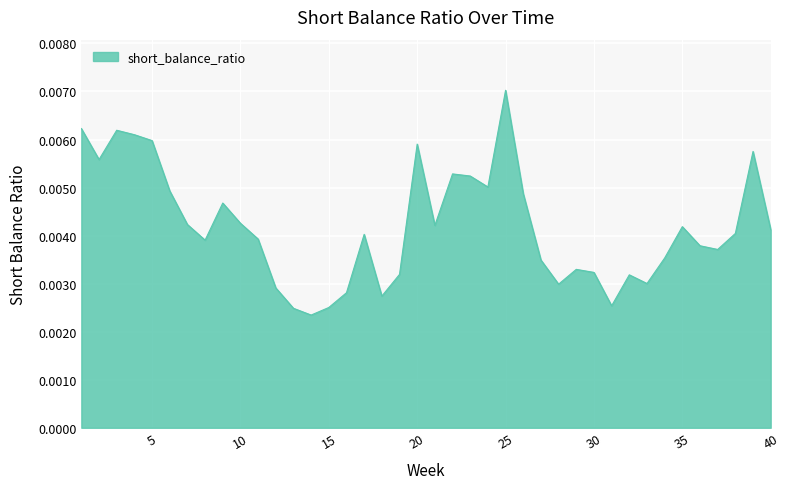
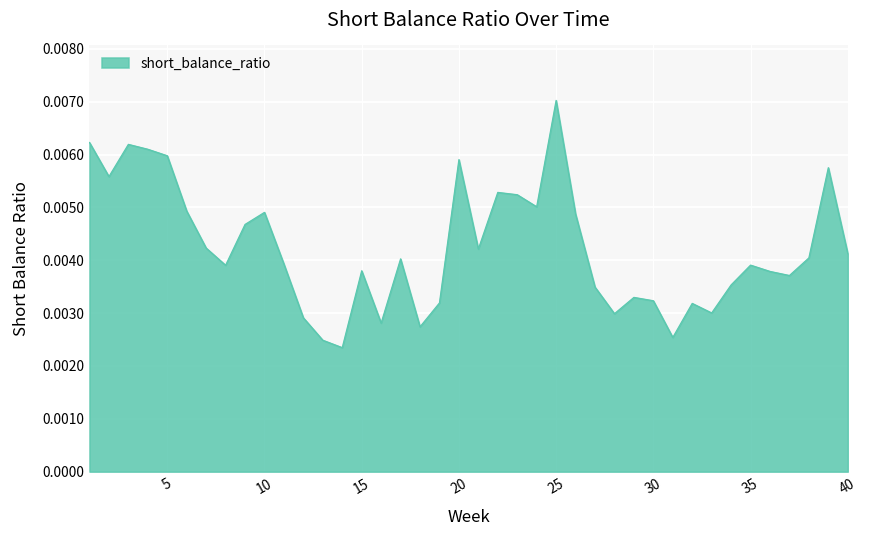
  {
    "5": 0.0060,
-   "10": 0.0043,
-   "15": 0.0025,
+   "10": 0.0049,
+   "15": 0.0038,
    "20": 0.0059,
    "25": 0.0070,
    "30": 0.0032,
-   "35": 0.0042,
+   "35": 0.0039,
    "40": 0.0041
  }
